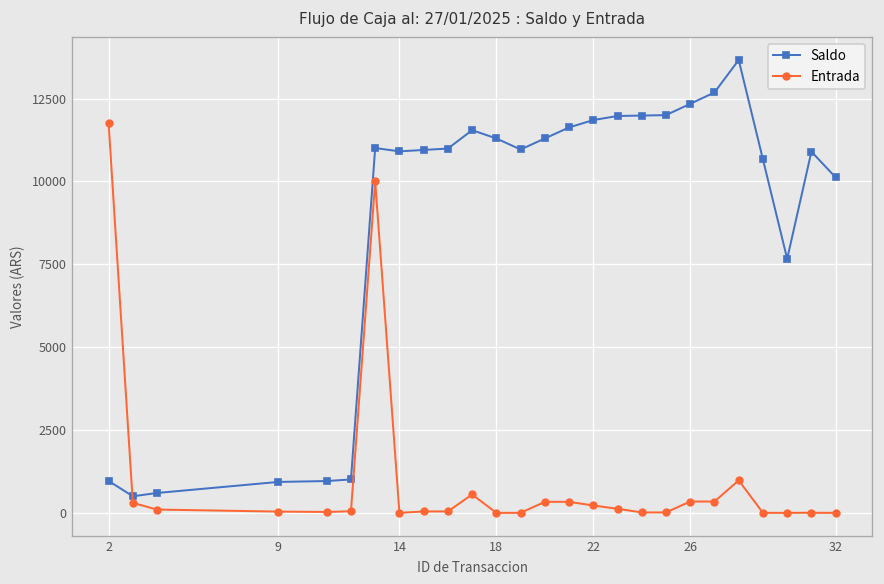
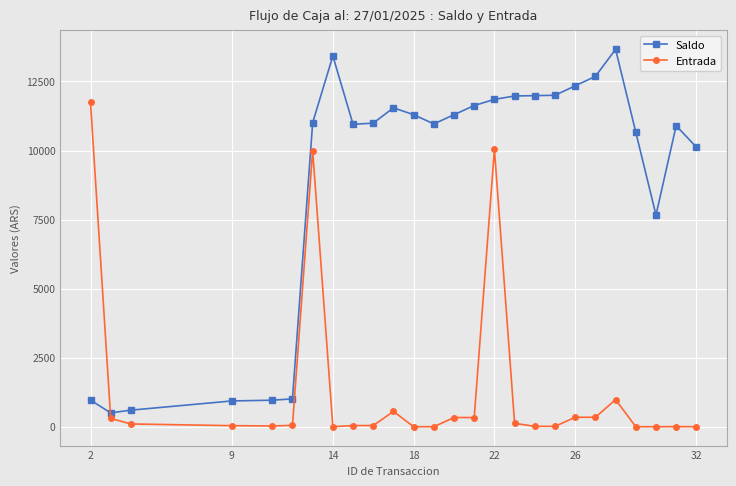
  {
    "Saldo": {
      "2": 1000,
      "9": 900,
-     "14": 10900,
+     "14": 13400,
      "18": 11300,
      "22": 11900,
      "26": 12300,
      "32": 10100
    },
    "Entrada": {
      "2": 11800,
      "9": 0,
      "14": 0,
      "18": 0,
-     "22": 200,
+     "22": 10000,
      "26": 300,
      "32": 0
    }
  }
